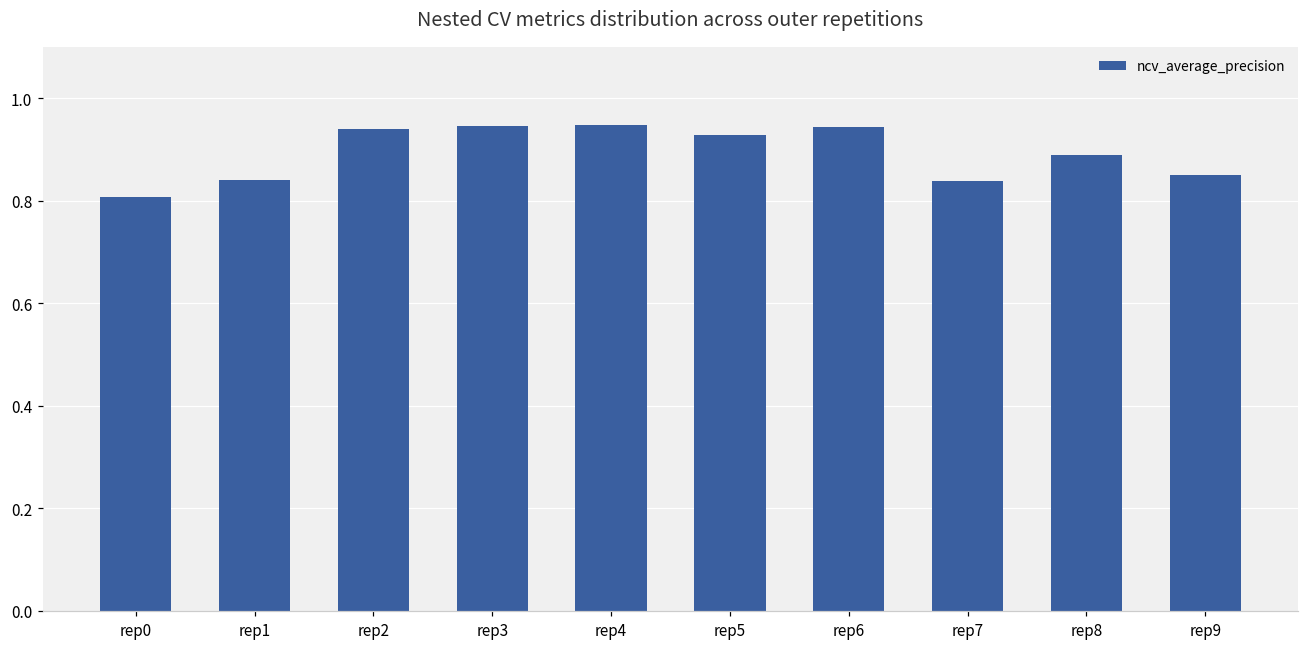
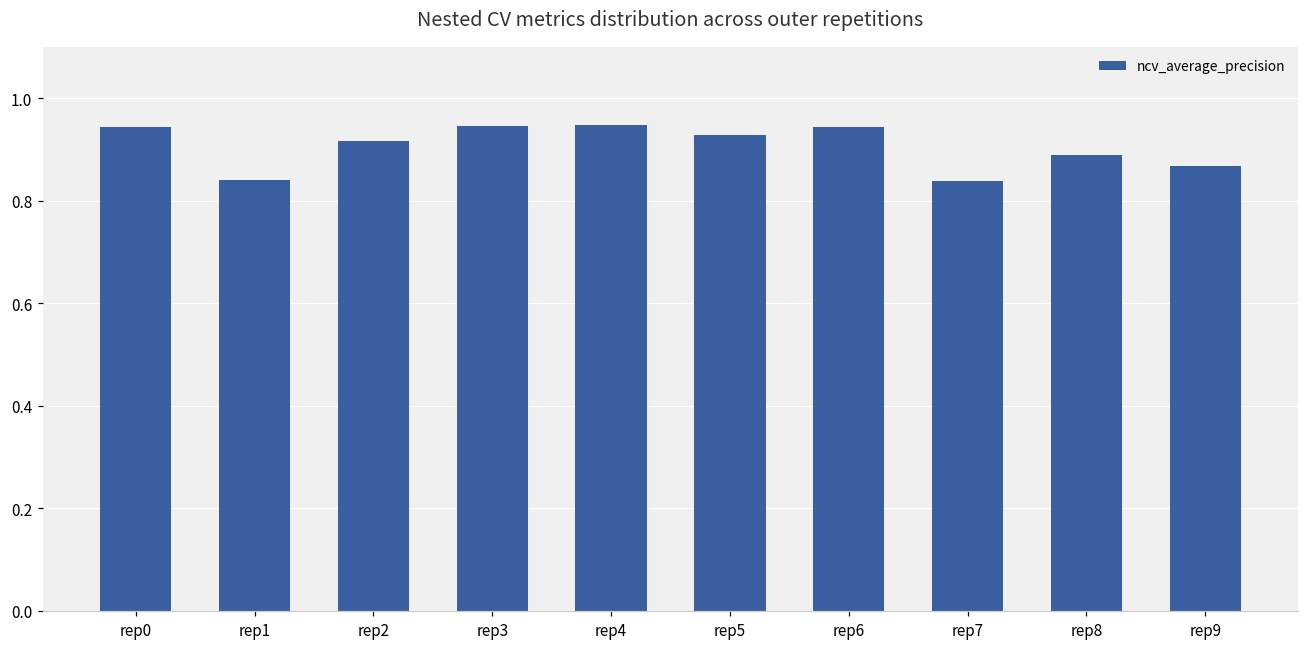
  {
-   "rep0": 0.81,
+   "rep0": 0.94,
    "rep1": 0.84,
-   "rep2": 0.94,
+   "rep2": 0.92,
    "rep3": 0.95,
    "rep4": 0.95,
    "rep5": 0.93,
    "rep6": 0.94,
    "rep7": 0.84,
    "rep8": 0.89,
-   "rep9": 0.85
+   "rep9": 0.87
  }
